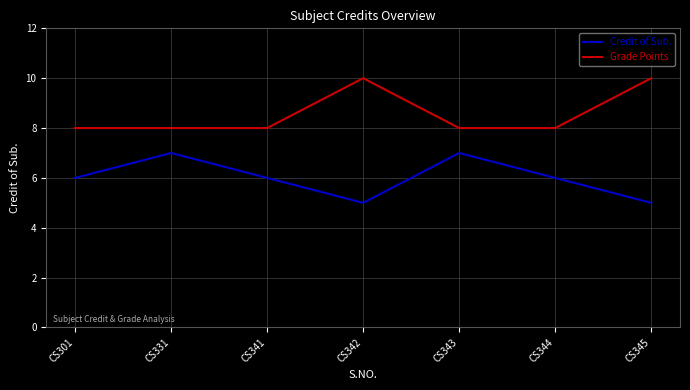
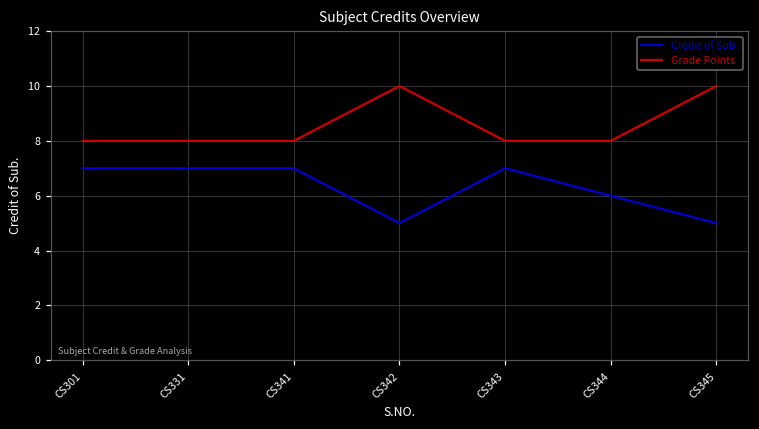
  {
    "Credit of Sub.": {
-     "CS301": 6,
+     "CS301": 7,
      "CS331": 7,
-     "CS341": 6,
+     "CS341": 7,
      "CS342": 5,
      "CS343": 7,
      "CS344": 6,
      "CS345": 5
    },
    "Grade Points": {
      "CS301": 8,
      "CS331": 8,
      "CS341": 8,
      "CS342": 10,
      "CS343": 8,
      "CS344": 8,
      "CS345": 10
    }
  }
